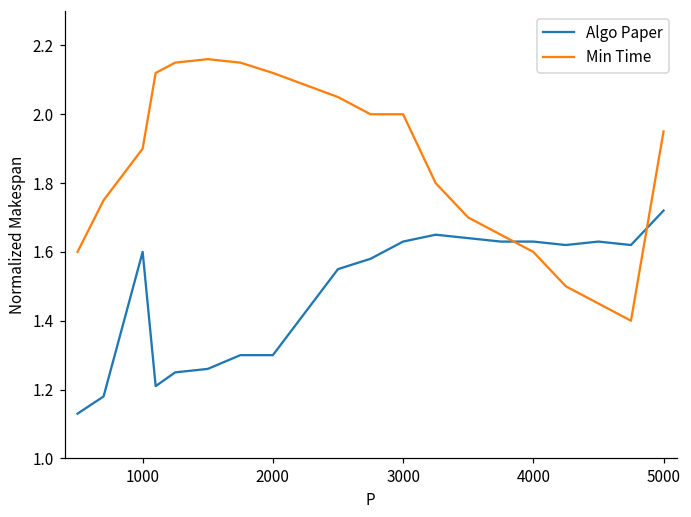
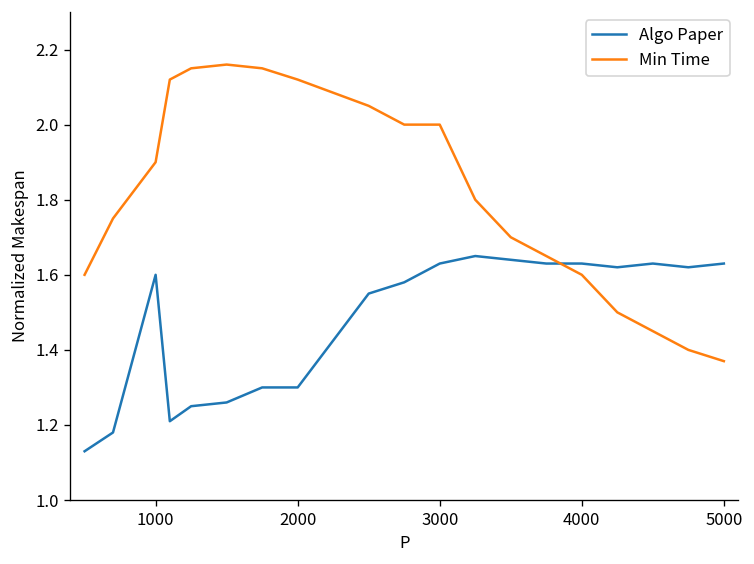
  {
    "Algo Paper": {
      "1000": 1.60,
      "2000": 1.30,
      "3000": 1.63,
      "4000": 1.63,
-     "5000": 1.72
+     "5000": 1.63
    },
    "Min Time": {
      "1000": 1.90,
      "2000": 2.12,
      "3000": 2.00,
      "4000": 1.60,
-     "5000": 1.95
+     "5000": 1.37
    }
  }
